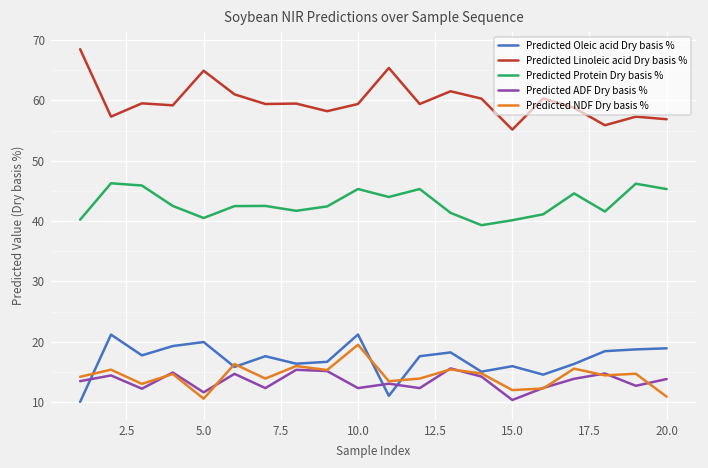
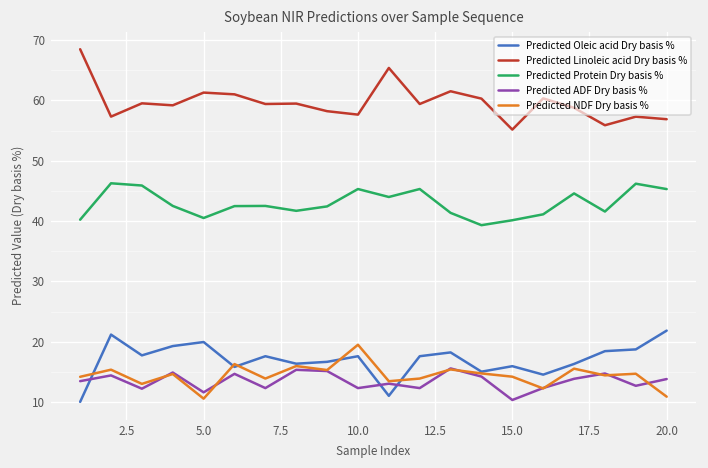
  {
    "Predicted Oleic acid Dry basis %": {
      "5.0": 20,
-     "10.0": 21,
+     "10.0": 18,
      "15.0": 16,
-     "20.0": 19
+     "20.0": 22
    },
    "Predicted Linoleic acid Dry basis %": {
-     "5.0": 65,
-     "10.0": 59,
+     "5.0": 61,
+     "10.0": 58,
      "15.0": 55,
      "20.0": 57
    },
    "Predicted Protein Dry basis %": {
      "5.0": 41,
      "10.0": 45,
      "15.0": 40,
      "20.0": 45
    },
    "Predicted ADF Dry basis %": {
      "5.0": 12,
      "10.0": 12,
      "15.0": 10,
      "20.0": 14
    },
    "Predicted NDF Dry basis %": {
      "5.0": 11,
      "10.0": 20,
-     "15.0": 12,
+     "15.0": 14,
      "20.0": 11
    }
  }
